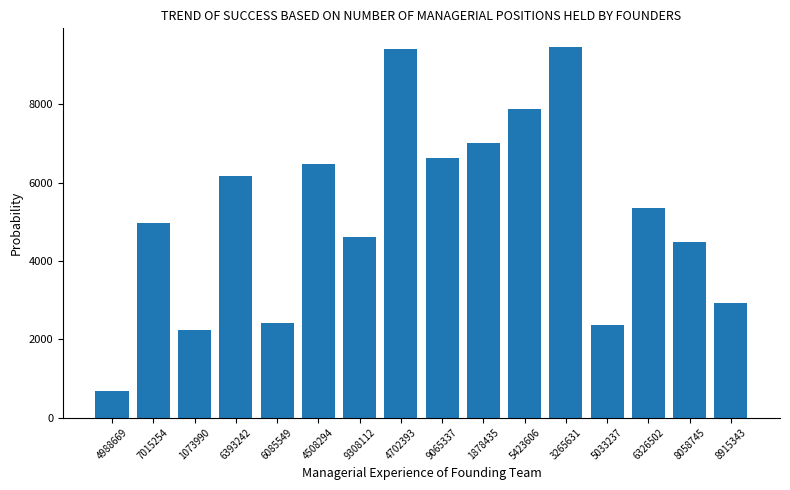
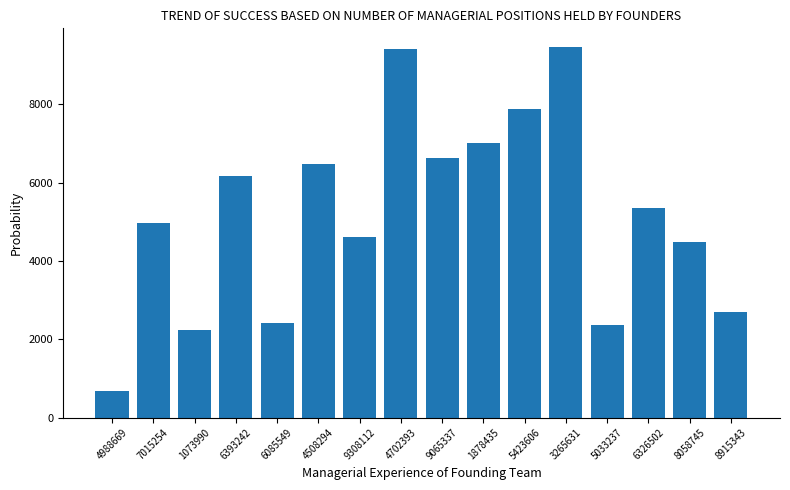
  {
    "4988669": 700,
    "7015254": 5000,
    "1073990": 2200,
    "6393242": 6200,
    "6085549": 2400,
    "4508294": 6500,
    "9308112": 4600,
    "4702393": 9400,
    "9065337": 6600,
    "1878435": 7000,
    "5423606": 7900,
    "3265631": 9500,
    "5033237": 2400,
    "6326502": 5400,
    "8058745": 4500,
-   "8915343": 2900
+   "8915343": 2700
  }
